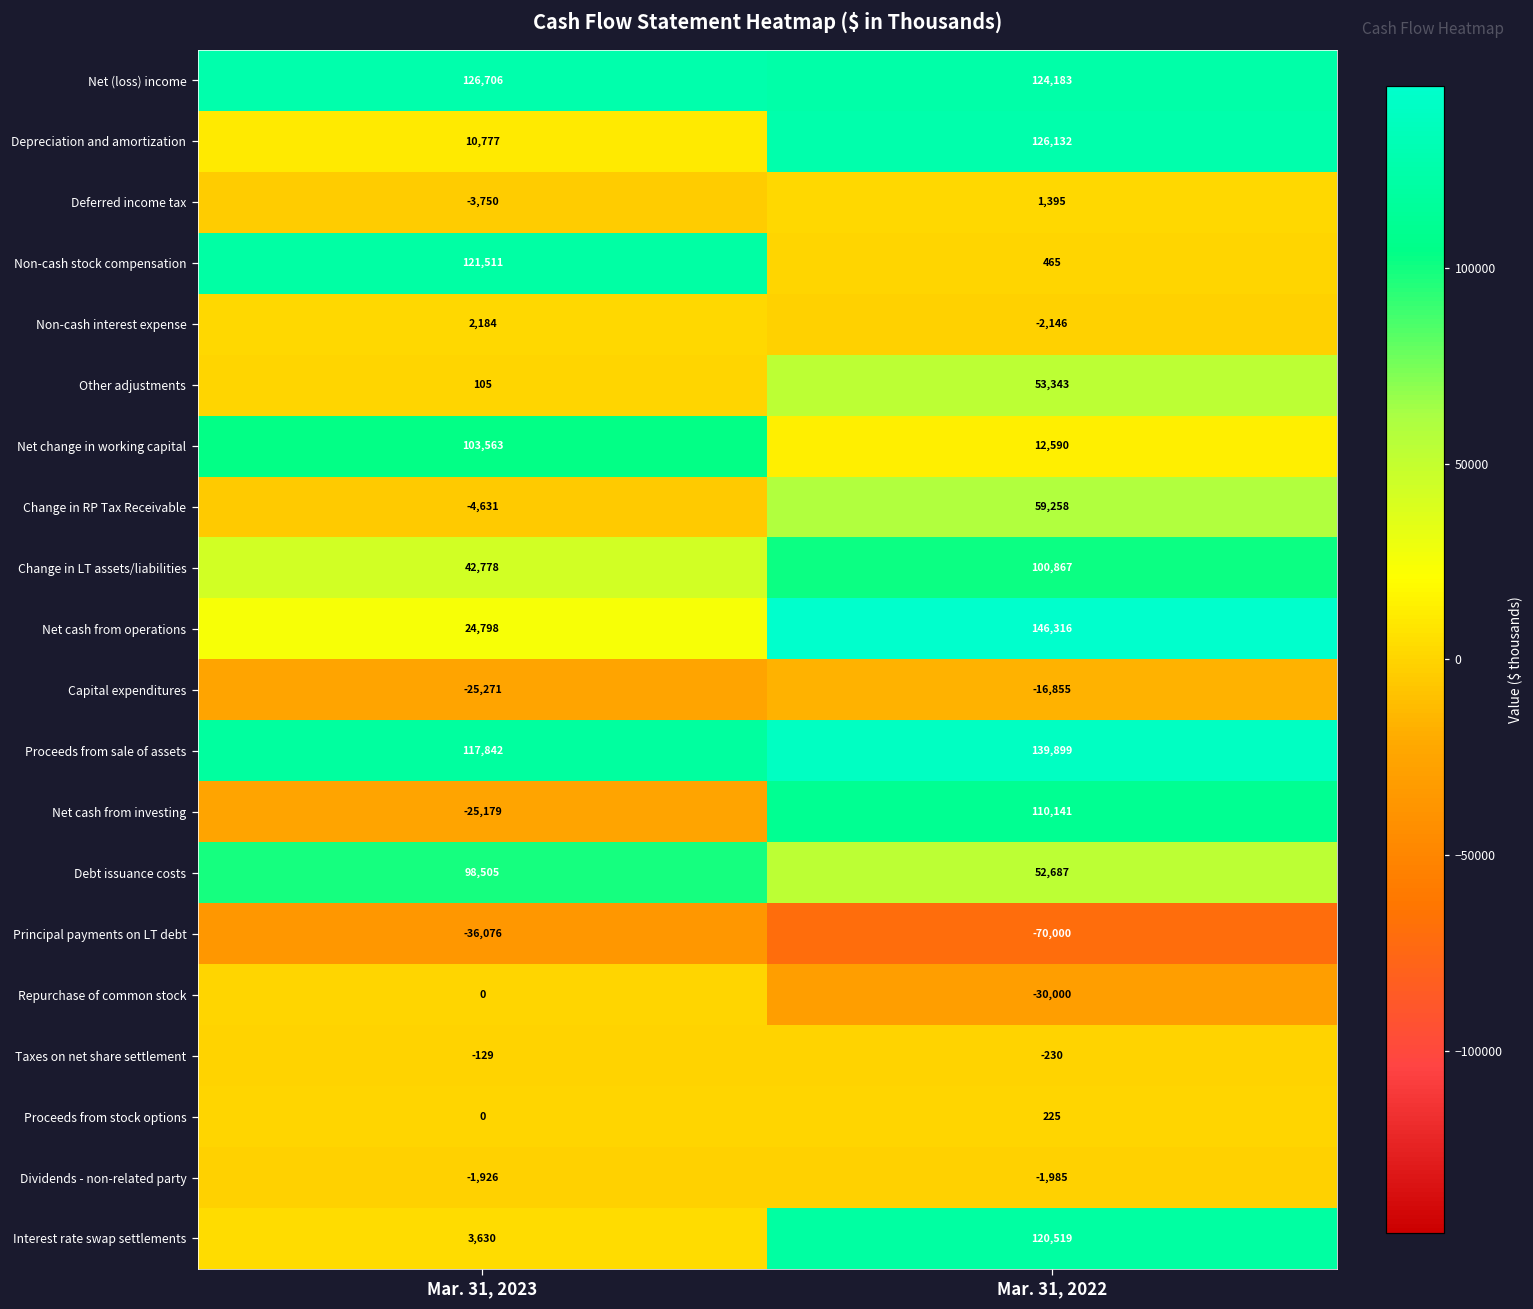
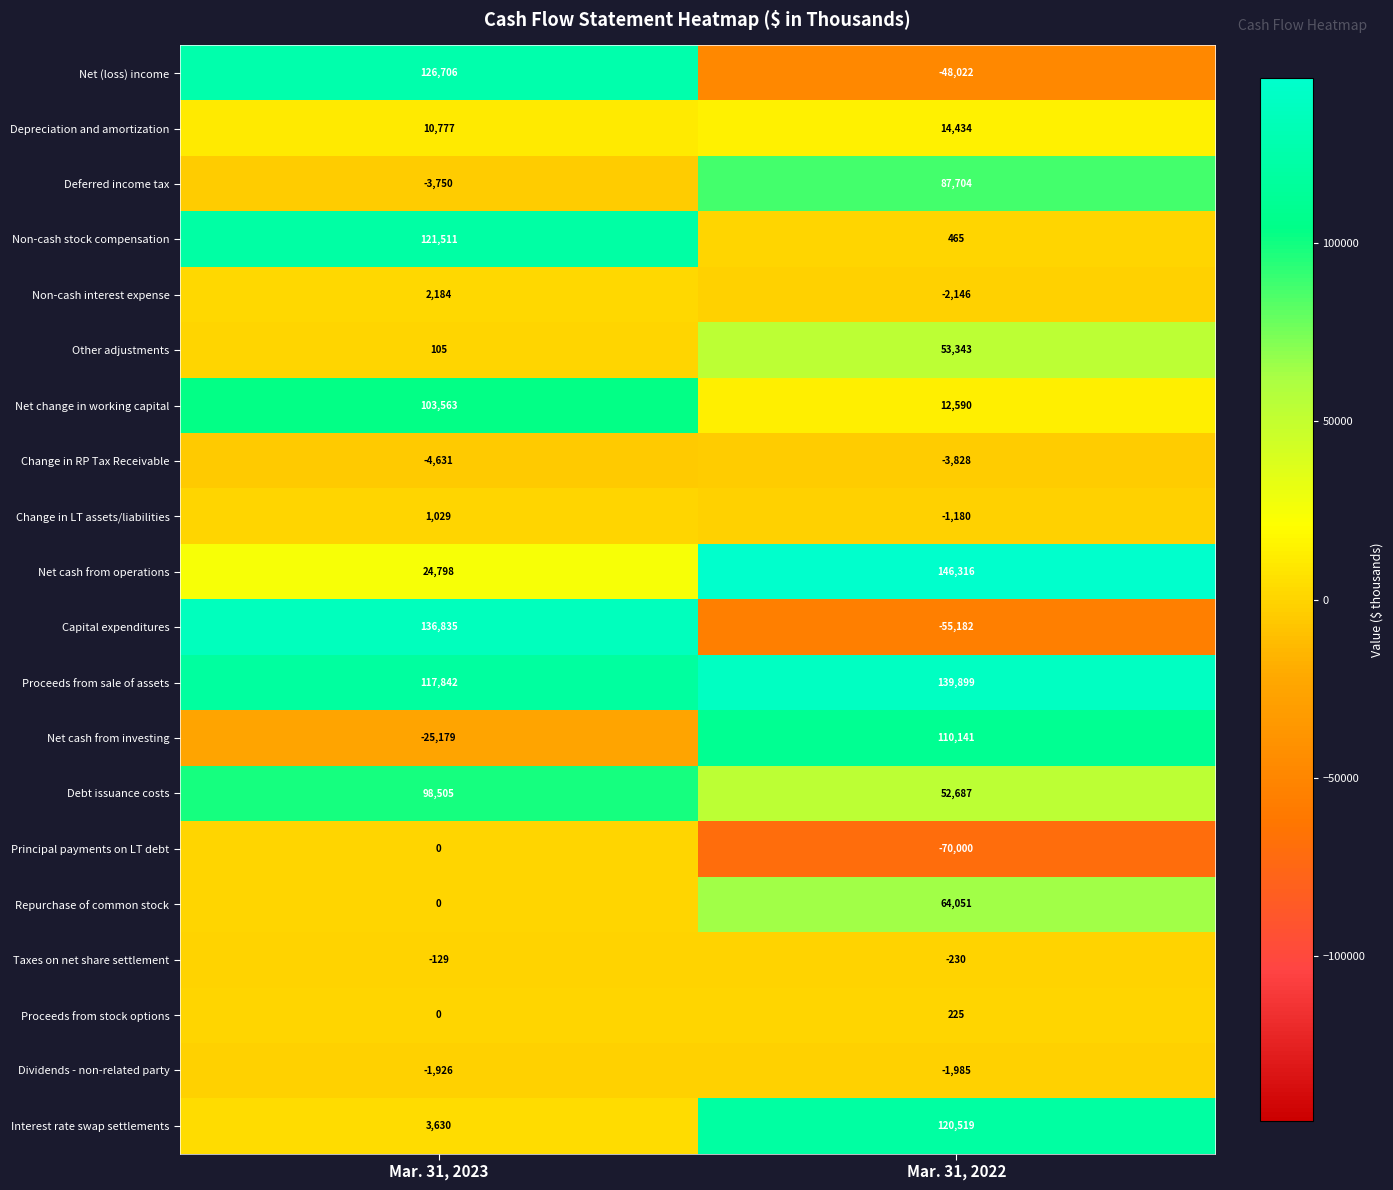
  {
    "Net (loss) income": {
      "Mar. 31, 2023": "126,706",
-     "Mar. 31, 2022": "124,183"
+     "Mar. 31, 2022": "-48,022"
    },
    "Depreciation and amortization": {
      "Mar. 31, 2023": "10,777",
-     "Mar. 31, 2022": "126,132"
+     "Mar. 31, 2022": "14,434"
    },
    "Deferred income tax": {
      "Mar. 31, 2023": "-3,750",
-     "Mar. 31, 2022": "1,395"
+     "Mar. 31, 2022": "87,704"
    },
    "Non-cash stock compensation": {
      "Mar. 31, 2023": "121,511",
      "Mar. 31, 2022": "465"
    },
    "Non-cash interest expense": {
      "Mar. 31, 2023": "2,184",
      "Mar. 31, 2022": "-2,146"
    },
    "Other adjustments": {
      "Mar. 31, 2023": "105",
      "Mar. 31, 2022": "53,343"
    },
    "Net change in working capital": {
      "Mar. 31, 2023": "103,563",
      "Mar. 31, 2022": "12,590"
    },
    "Change in RP Tax Receivable": {
      "Mar. 31, 2023": "-4,631",
-     "Mar. 31, 2022": "59,258"
+     "Mar. 31, 2022": "-3,828"
    },
    "Change in LT assets/liabilities": {
-     "Mar. 31, 2023": "42,778",
-     "Mar. 31, 2022": "100,867"
+     "Mar. 31, 2023": "1,029",
+     "Mar. 31, 2022": "-1,180"
    },
    "Net cash from operations": {
      "Mar. 31, 2023": "24,798",
      "Mar. 31, 2022": "146,316"
    },
    "Capital expenditures": {
-     "Mar. 31, 2023": "-25,271",
-     "Mar. 31, 2022": "-16,855"
+     "Mar. 31, 2023": "136,835",
+     "Mar. 31, 2022": "-55,182"
    },
    "Proceeds from sale of assets": {
      "Mar. 31, 2023": "117,842",
      "Mar. 31, 2022": "139,899"
    },
    "Net cash from investing": {
      "Mar. 31, 2023": "-25,179",
      "Mar. 31, 2022": "110,141"
    },
    "Debt issuance costs": {
      "Mar. 31, 2023": "98,505",
      "Mar. 31, 2022": "52,687"
    },
    "Principal payments on LT debt": {
-     "Mar. 31, 2023": "-36,076",
+     "Mar. 31, 2023": "0",
      "Mar. 31, 2022": "-70,000"
    },
    "Repurchase of common stock": {
      "Mar. 31, 2023": "0",
-     "Mar. 31, 2022": "-30,000"
+     "Mar. 31, 2022": "64,051"
    },
    "Taxes on net share settlement": {
      "Mar. 31, 2023": "-129",
      "Mar. 31, 2022": "-230"
    },
    "Proceeds from stock options": {
      "Mar. 31, 2023": "0",
      "Mar. 31, 2022": "225"
    },
    "Dividends - non-related party": {
      "Mar. 31, 2023": "-1,926",
      "Mar. 31, 2022": "-1,985"
    },
    "Interest rate swap settlements": {
      "Mar. 31, 2023": "3,630",
      "Mar. 31, 2022": "120,519"
    }
  }
